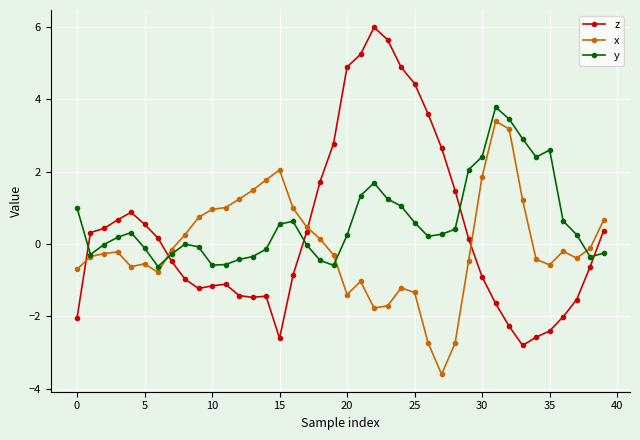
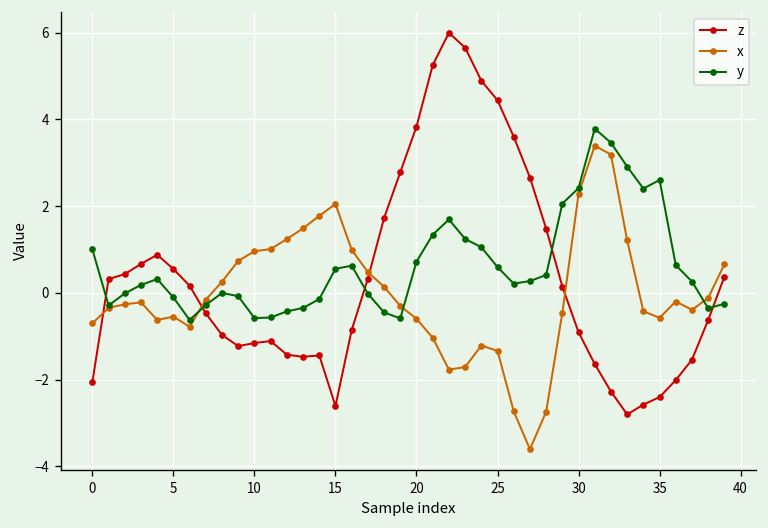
  {
    "z": {
      "0": -2.1,
      "5": 0.5,
      "10": -1.2,
      "15": -2.6,
-     "20": 4.9,
+     "20": 3.8,
      "25": 4.4,
      "30": -0.9,
      "35": -2.4
    },
    "x": {
      "0": -0.7,
      "5": -0.5,
      "10": 1.0,
      "15": 2.0,
-     "20": -1.4,
+     "20": -0.6,
      "25": -1.3,
-     "30": 1.9,
+     "30": 2.3,
      "35": -0.6
    },
    "y": {
      "0": 1.0,
      "5": -0.1,
      "10": -0.6,
      "15": 0.6,
-     "20": 0.2,
+     "20": 0.7,
      "25": 0.6,
      "30": 2.4,
      "35": 2.6
    }
  }
